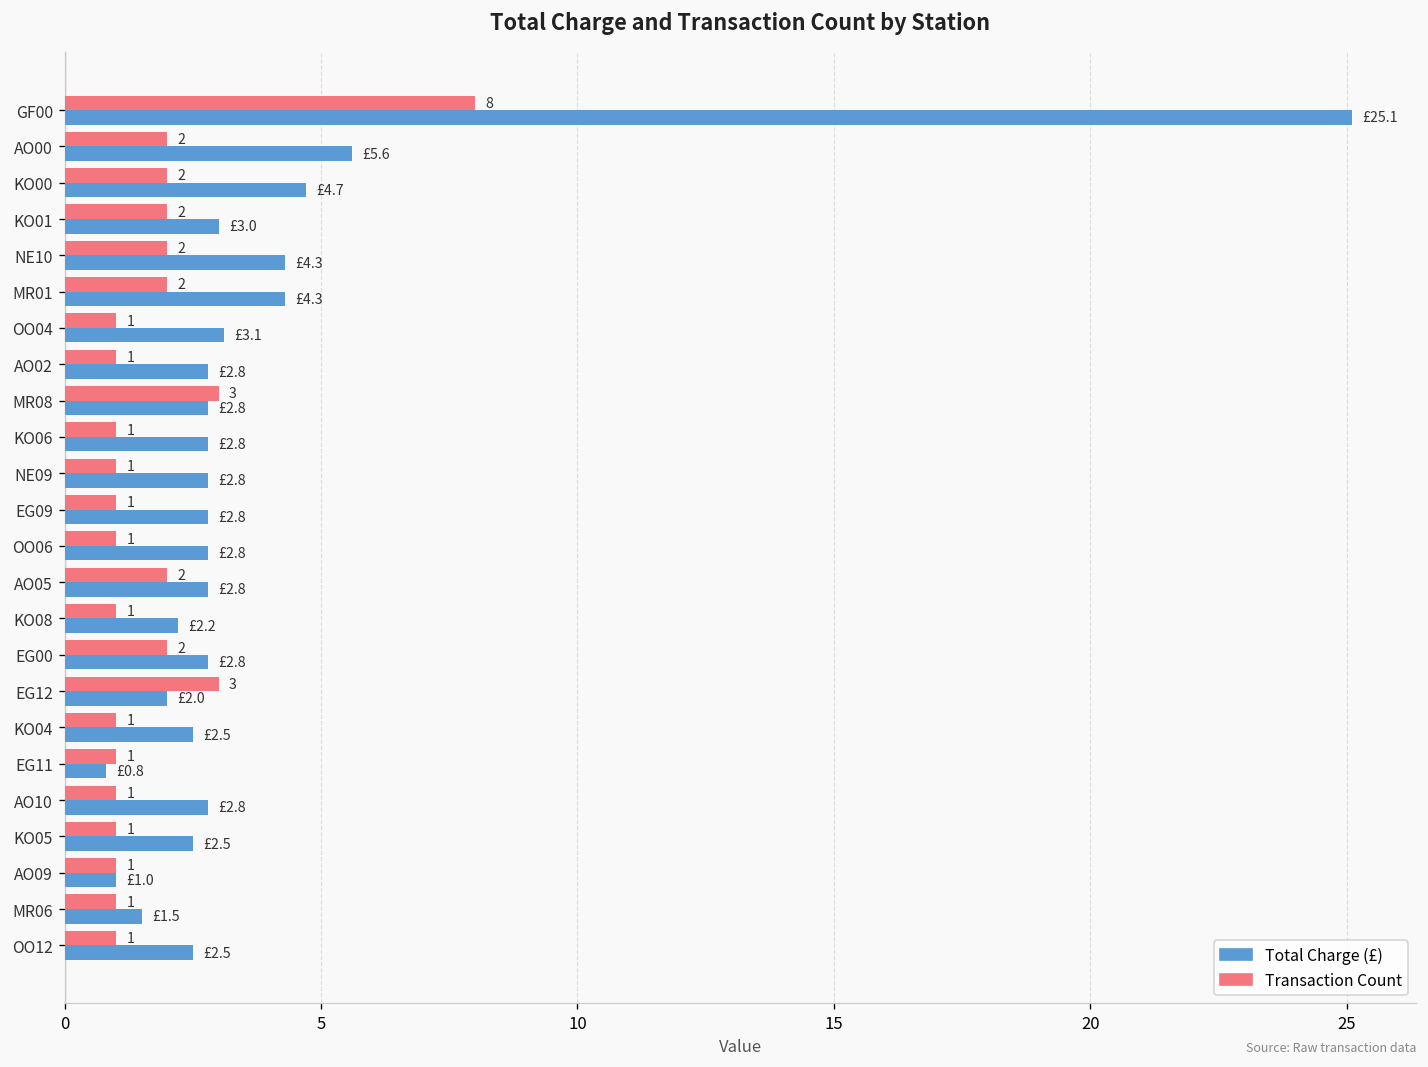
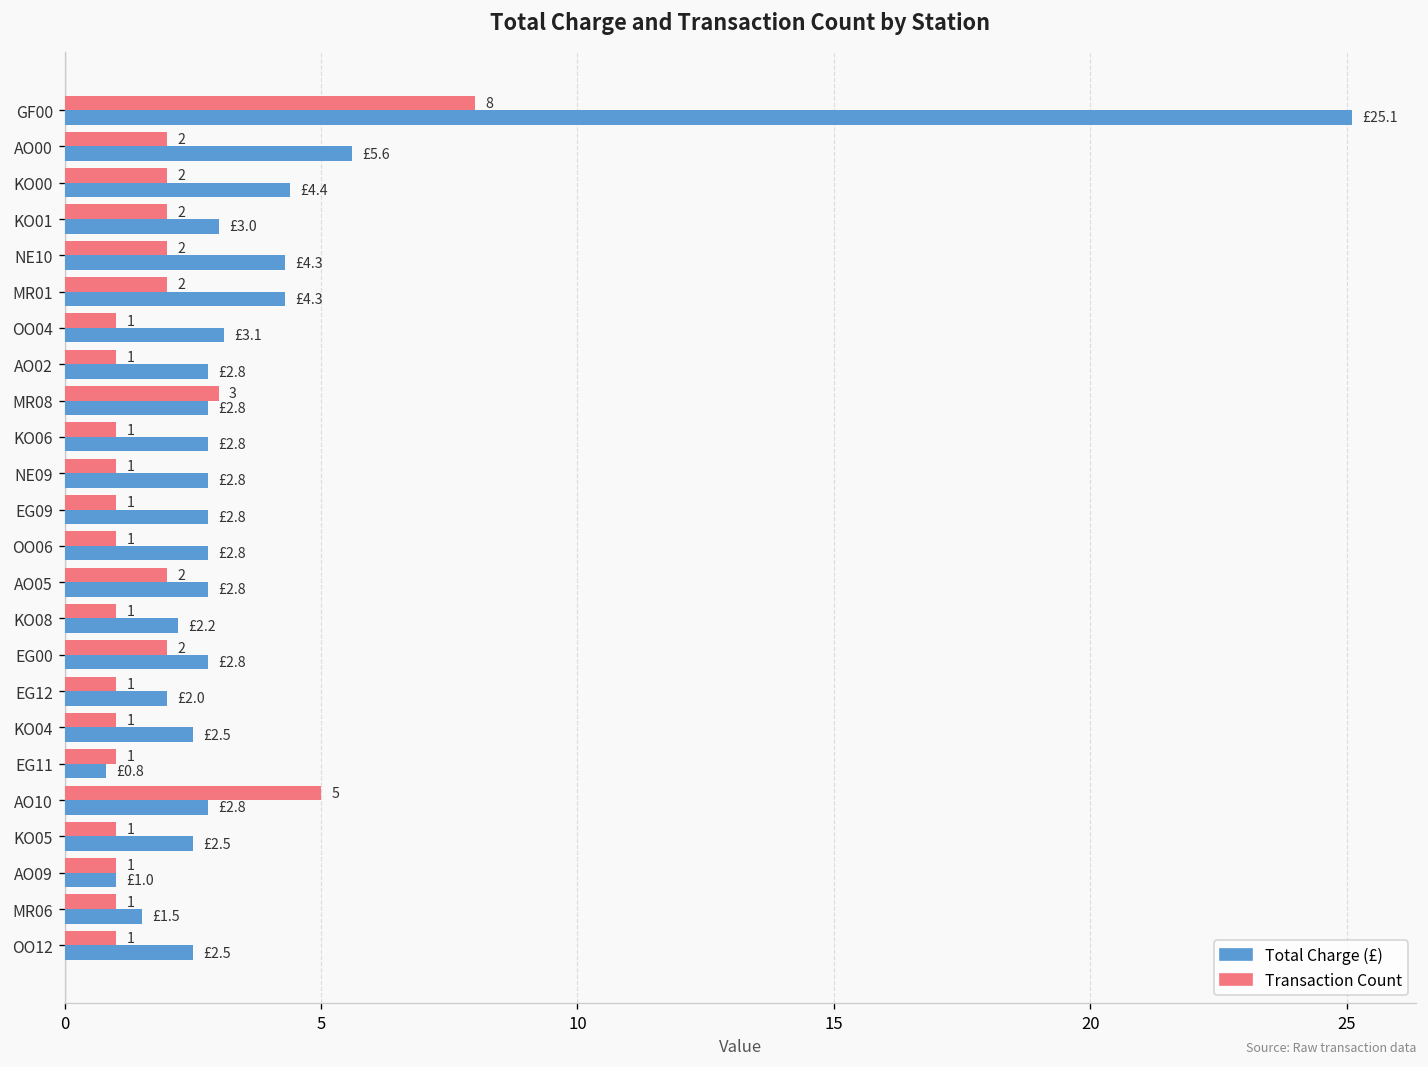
  {
    "Total Charge (£)": {
      "GF00": "£25.1",
      "AO00": "£5.6",
-     "KO00": "£4.7",
+     "KO00": "£4.4",
      "KO01": "£3.0",
      "NE10": "£4.3",
      "MR01": "£4.3",
      "OO04": "£3.1",
      "AO02": "£2.8",
      "MR08": "£2.8",
      "KO06": "£2.8",
      "NE09": "£2.8",
      "EG09": "£2.8",
      "OO06": "£2.8",
      "AO05": "£2.8",
      "KO08": "£2.2",
      "EG00": "£2.8",
      "EG12": "£2.0",
      "KO04": "£2.5",
      "EG11": "£0.8",
      "AO10": "£2.8",
      "KO05": "£2.5",
      "AO09": "£1.0",
      "MR06": "1",
      "OO12": "£2.5"
    },
    "Transaction Count": {
      "GF00": "8",
      "AO00": "2",
      "KO00": "2",
      "KO01": "2",
      "NE10": "2",
      "MR01": "2",
      "OO04": "1",
      "AO02": "1",
      "MR08": "3",
      "KO06": "1",
      "NE09": "1",
      "EG09": "1",
      "OO06": "1",
      "AO05": "2",
      "KO08": "1",
      "EG00": "2",
-     "EG12": "3",
+     "EG12": "1",
      "KO04": "1",
      "EG11": "1",
-     "AO10": "1",
+     "AO10": "5",
      "KO05": "1",
      "AO09": "1",
      "MR06": "1",
      "OO12": "1"
    }
  }
